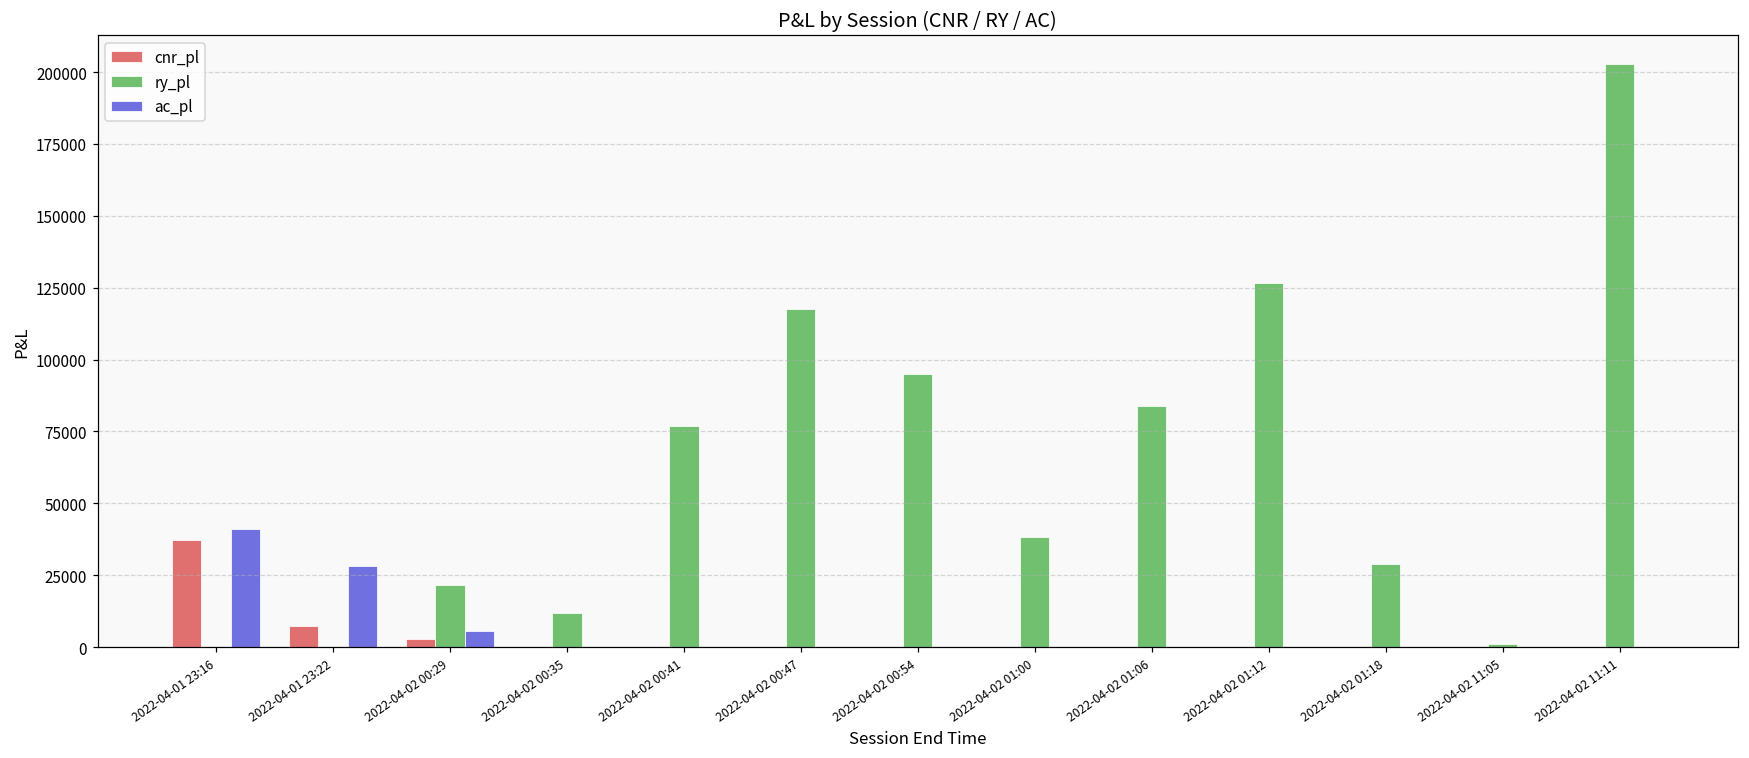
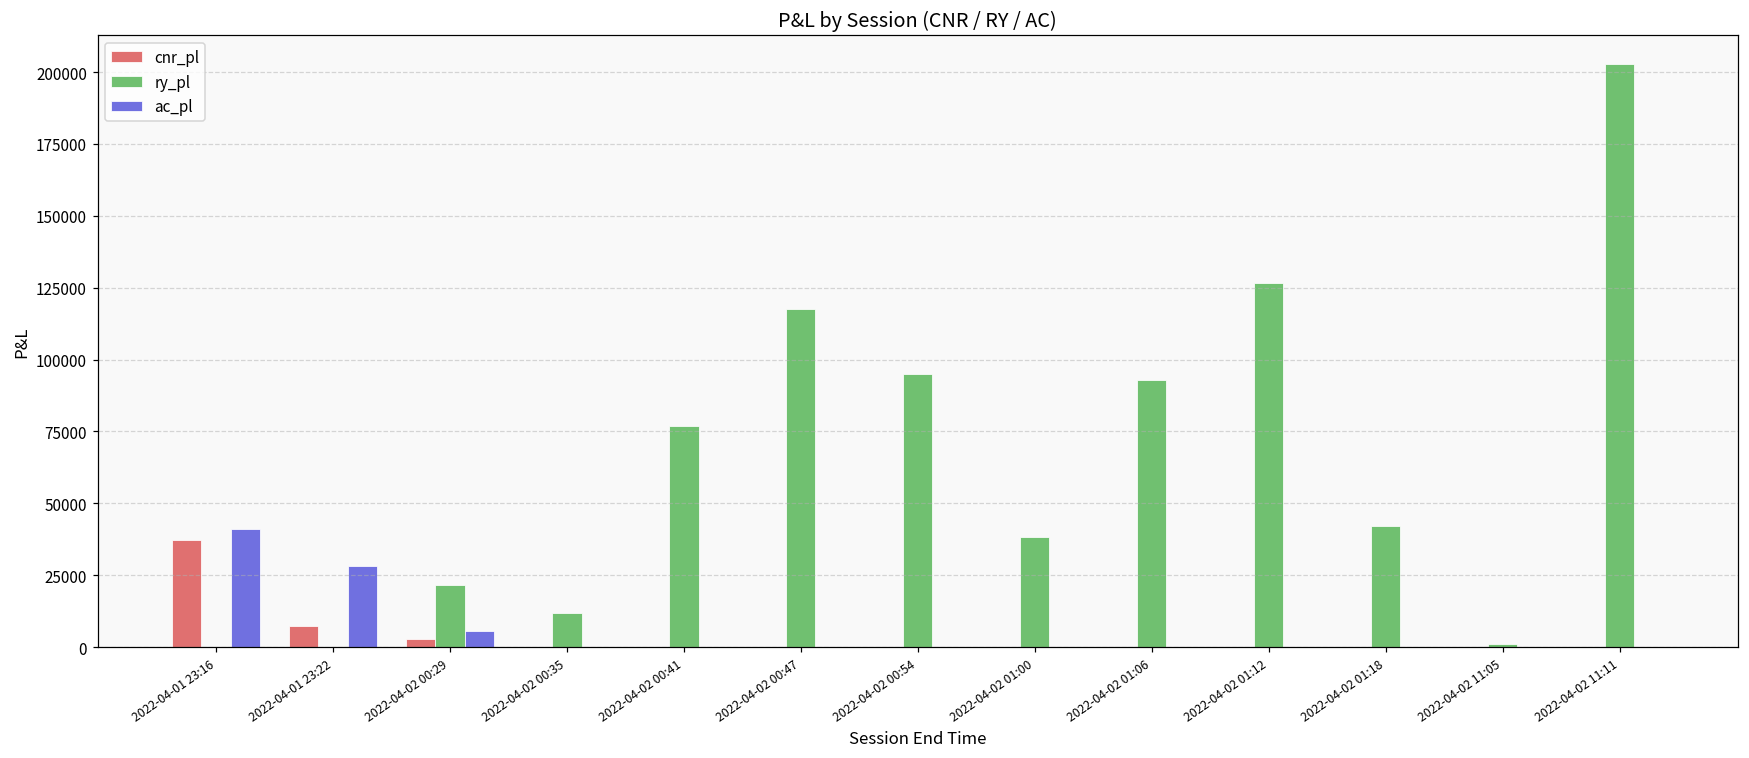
  {
    "cnr_pl": {
      "2022-04-01 23:16": 37000,
      "2022-04-01 23:22": 7000,
      "2022-04-02 00:29": 3000,
      "2022-04-02 00:35": 0,
      "2022-04-02 00:41": 0,
      "2022-04-02 00:47": 0,
      "2022-04-02 00:54": 0,
      "2022-04-02 01:00": 0,
      "2022-04-02 01:06": 0,
      "2022-04-02 01:12": 0,
      "2022-04-02 01:18": 0,
      "2022-04-02 11:05": 0,
      "2022-04-02 11:11": 0
    },
    "ry_pl": {
      "2022-04-01 23:16": 0,
      "2022-04-01 23:22": 0,
      "2022-04-02 00:29": 22000,
      "2022-04-02 00:35": 12000,
      "2022-04-02 00:41": 77000,
      "2022-04-02 00:47": 118000,
      "2022-04-02 00:54": 95000,
      "2022-04-02 01:00": 38000,
-     "2022-04-02 01:06": 84000,
+     "2022-04-02 01:06": 93000,
      "2022-04-02 01:12": 127000,
-     "2022-04-02 01:18": 29000,
+     "2022-04-02 01:18": 42000,
      "2022-04-02 11:05": 1000,
      "2022-04-02 11:11": 203000
    },
    "ac_pl": {
      "2022-04-01 23:16": 41000,
      "2022-04-01 23:22": 28000,
      "2022-04-02 00:29": 5000,
      "2022-04-02 00:35": 0,
      "2022-04-02 00:41": 0,
      "2022-04-02 00:47": 0,
      "2022-04-02 00:54": 0,
      "2022-04-02 01:00": 0,
      "2022-04-02 01:06": 0,
      "2022-04-02 01:12": 0,
      "2022-04-02 01:18": 0,
      "2022-04-02 11:05": 0,
      "2022-04-02 11:11": 0
    }
  }
